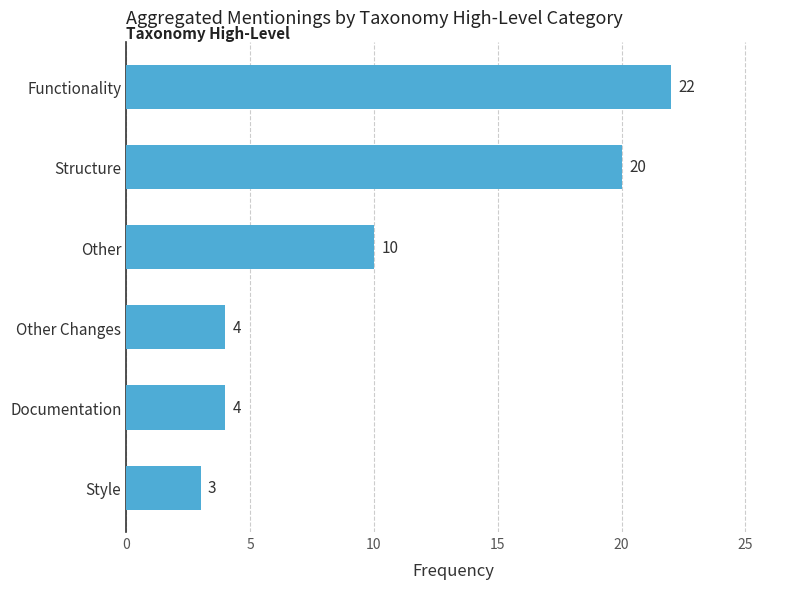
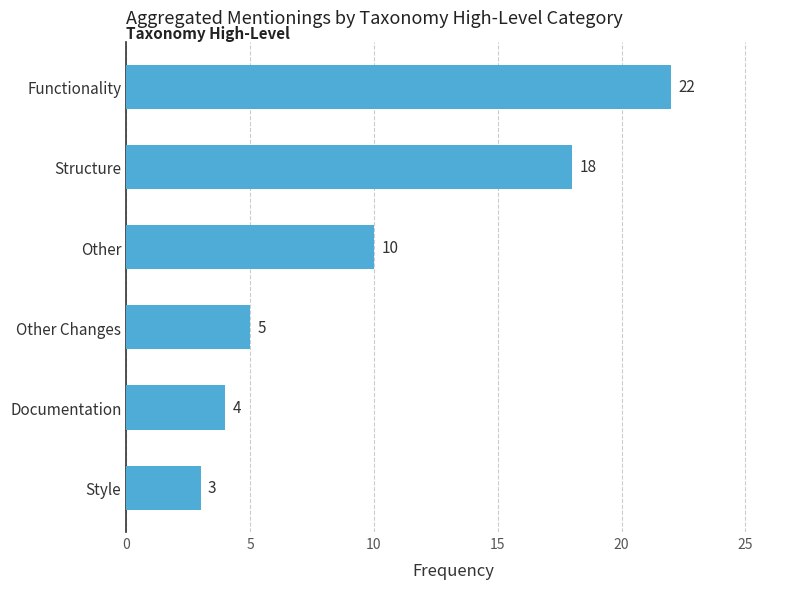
  {
    "Functionality": 22,
-   "Structure": 20,
+   "Structure": 18,
    "Other": 10,
-   "Other Changes": 4,
+   "Other Changes": 5,
    "Documentation": 4,
    "Style": 3
  }
